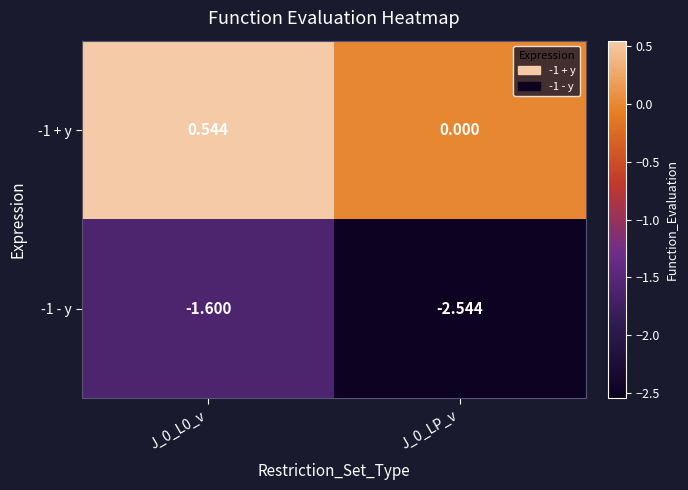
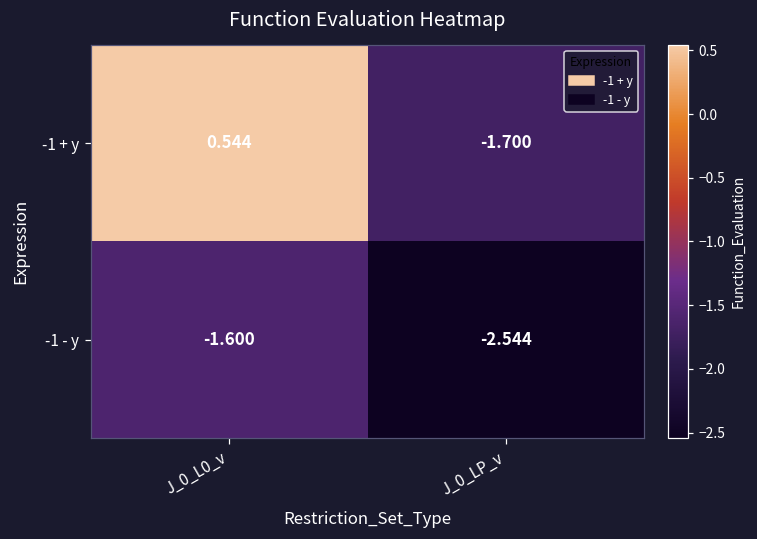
  {
    "-1 + y": {
      "J_0_L0_v": 0.544,
-     "J_0_LP_v": 0.000
+     "J_0_LP_v": -1.700
    },
    "-1 - y": {
      "J_0_L0_v": -1.600,
      "J_0_LP_v": -2.544
    }
  }
